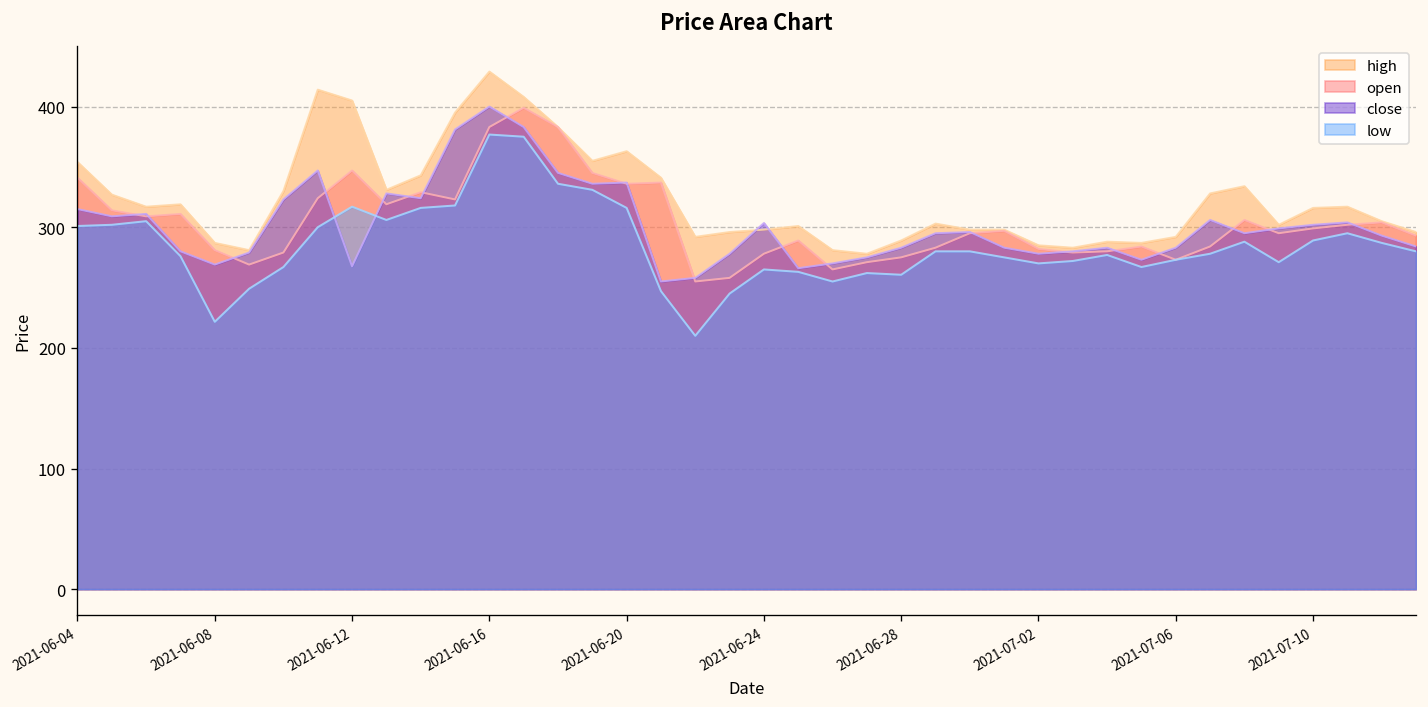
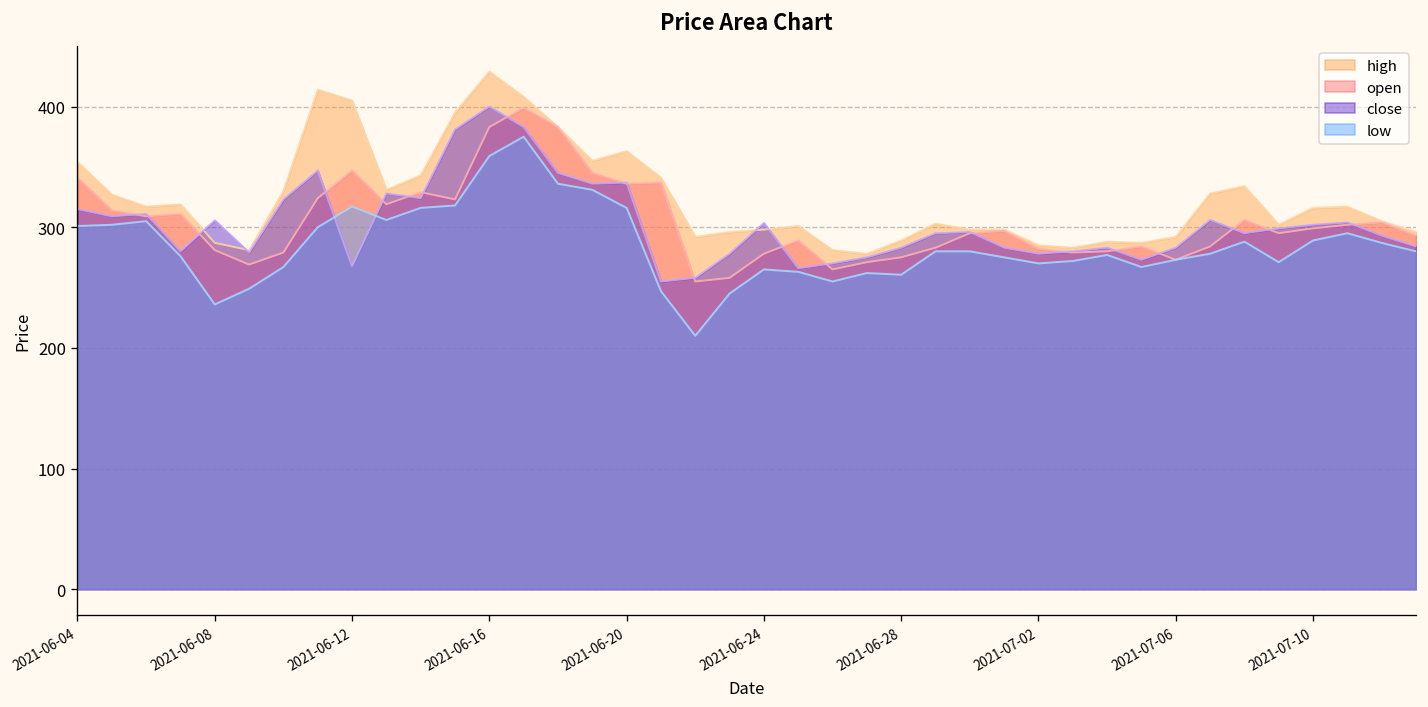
  {
    "close": {
      "2021-06-04": 315,
-     "2021-06-08": 269,
+     "2021-06-08": 306,
      "2021-06-12": 268,
      "2021-06-16": 400,
      "2021-06-24": 304,
      "2021-06-28": 283,
      "2021-07-02": 278,
      "2021-07-06": 283,
      "2021-07-10": 302
    },
    "low": {
      "2021-06-04": 301,
-     "2021-06-08": 222,
+     "2021-06-08": 236,
      "2021-06-12": 317,
-     "2021-06-16": 377,
+     "2021-06-16": 359,
      "2021-06-20": 316,
      "2021-06-24": 265,
      "2021-06-28": 261,
      "2021-07-02": 270,
      "2021-07-10": 289
    }
  }
